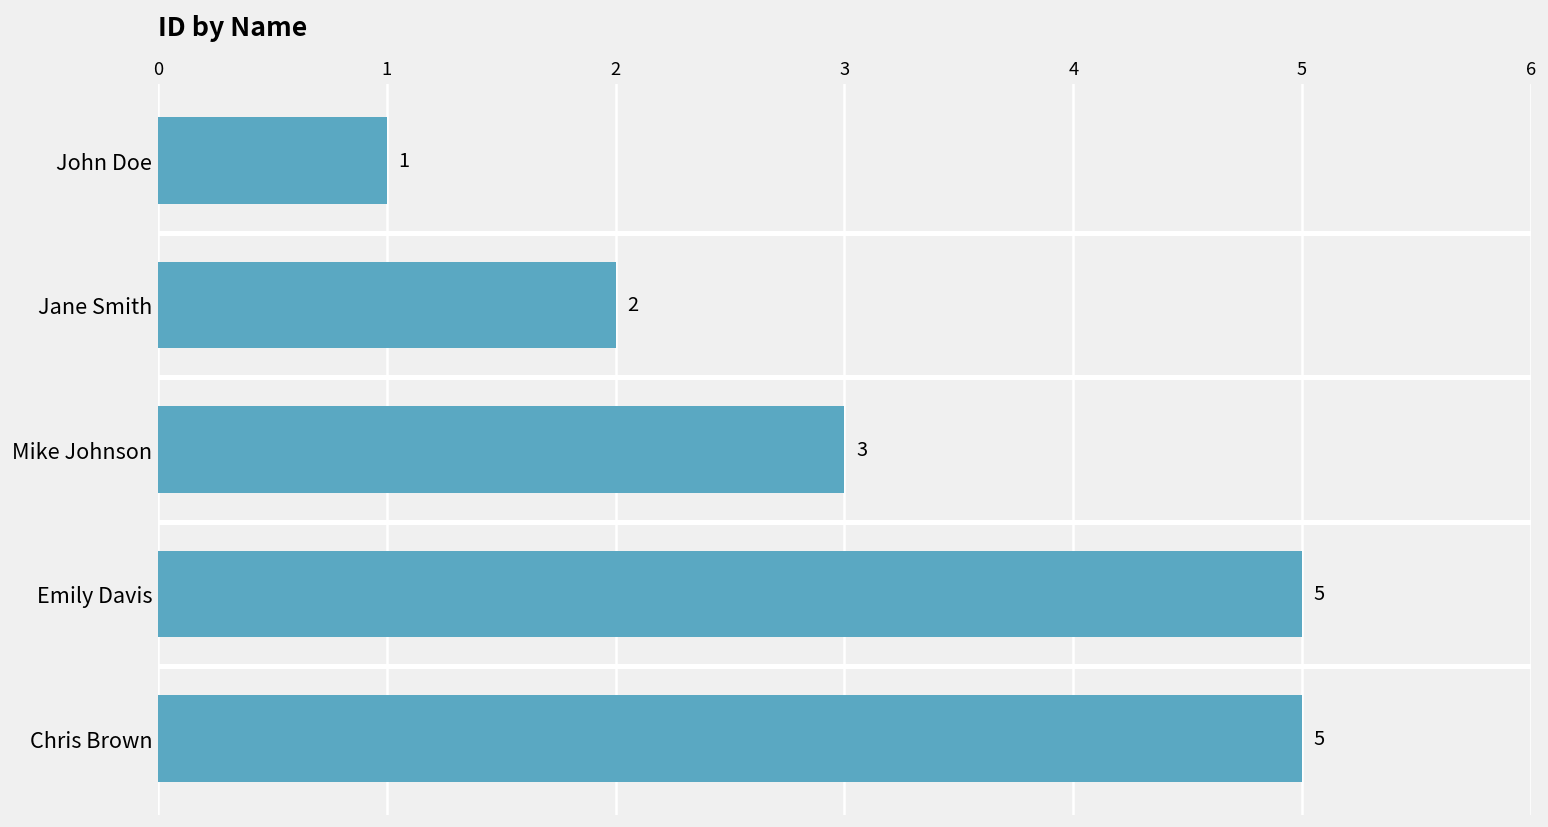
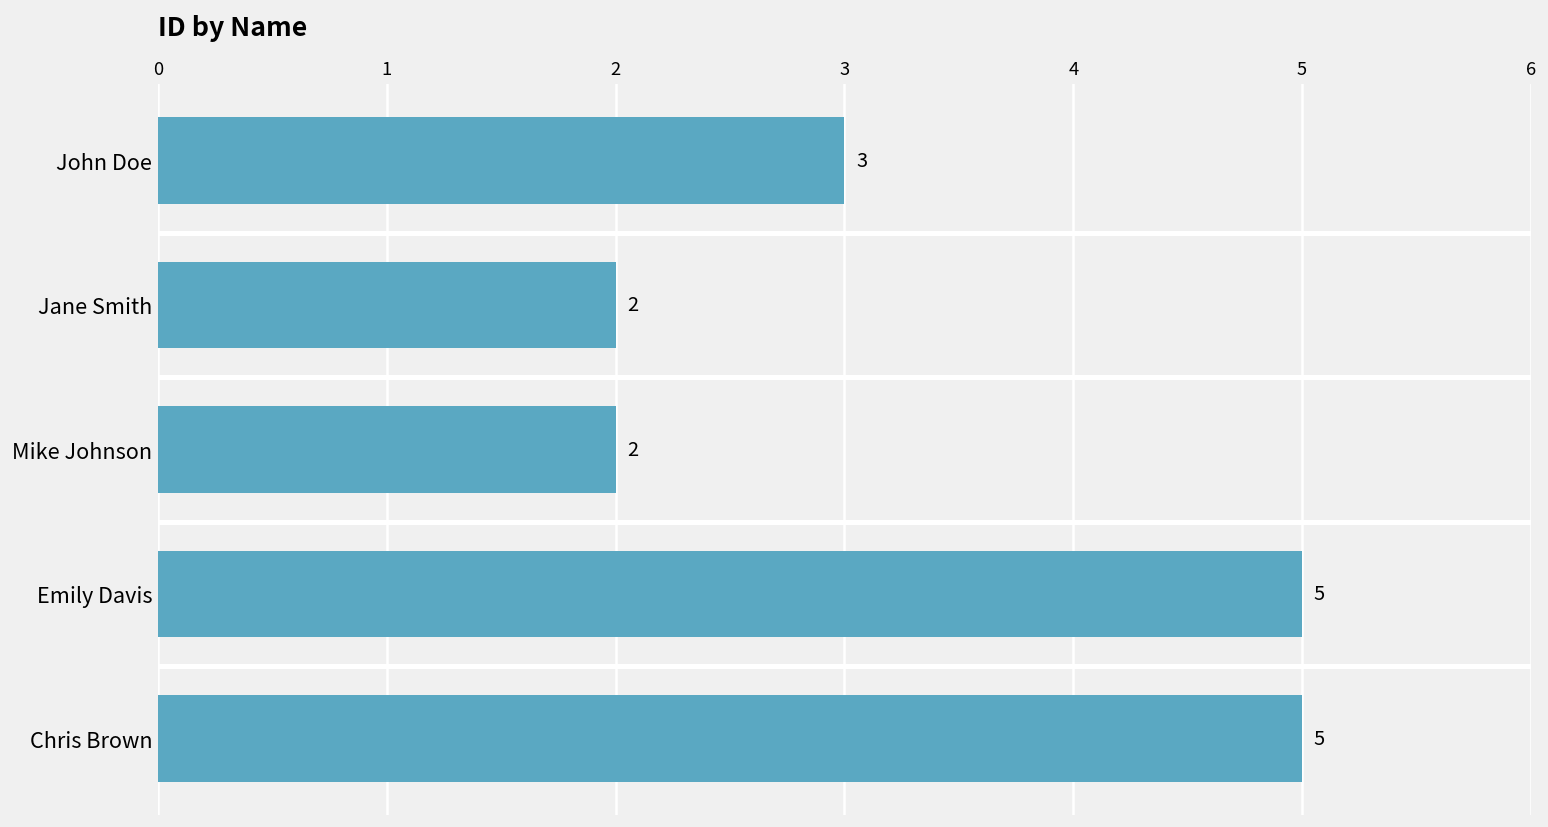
  {
-   "John Doe": 1,
+   "John Doe": 3,
    "Jane Smith": 2,
-   "Mike Johnson": 3,
+   "Mike Johnson": 2,
    "Emily Davis": 5,
    "Chris Brown": 5
  }
